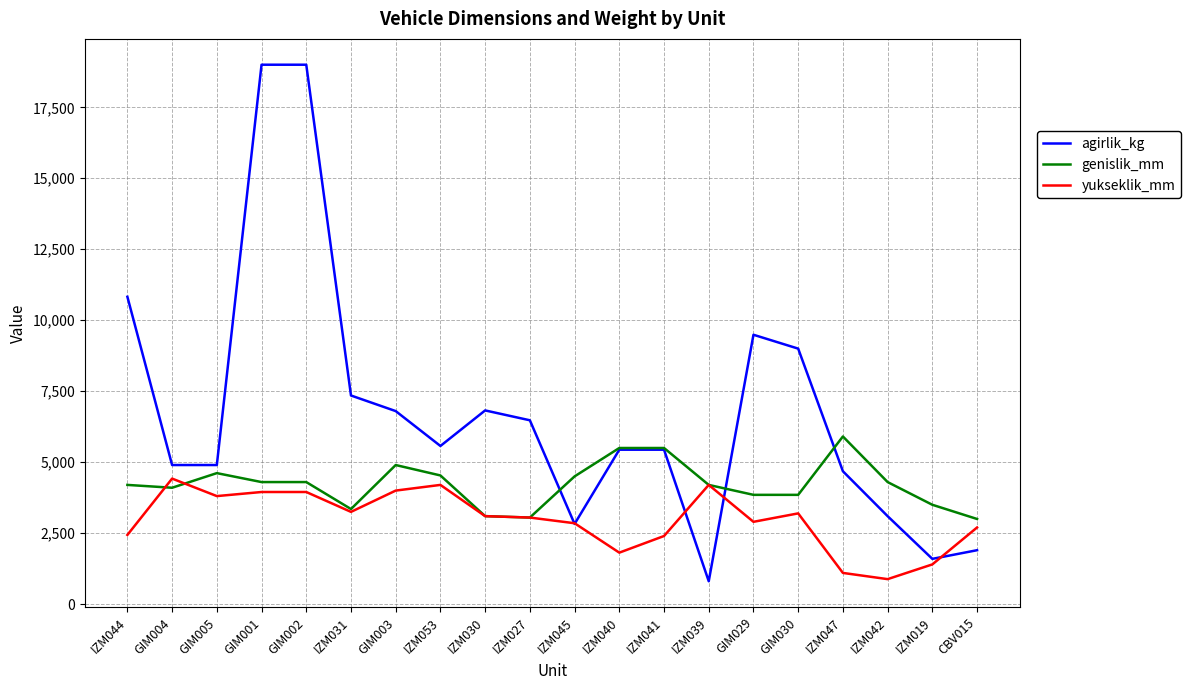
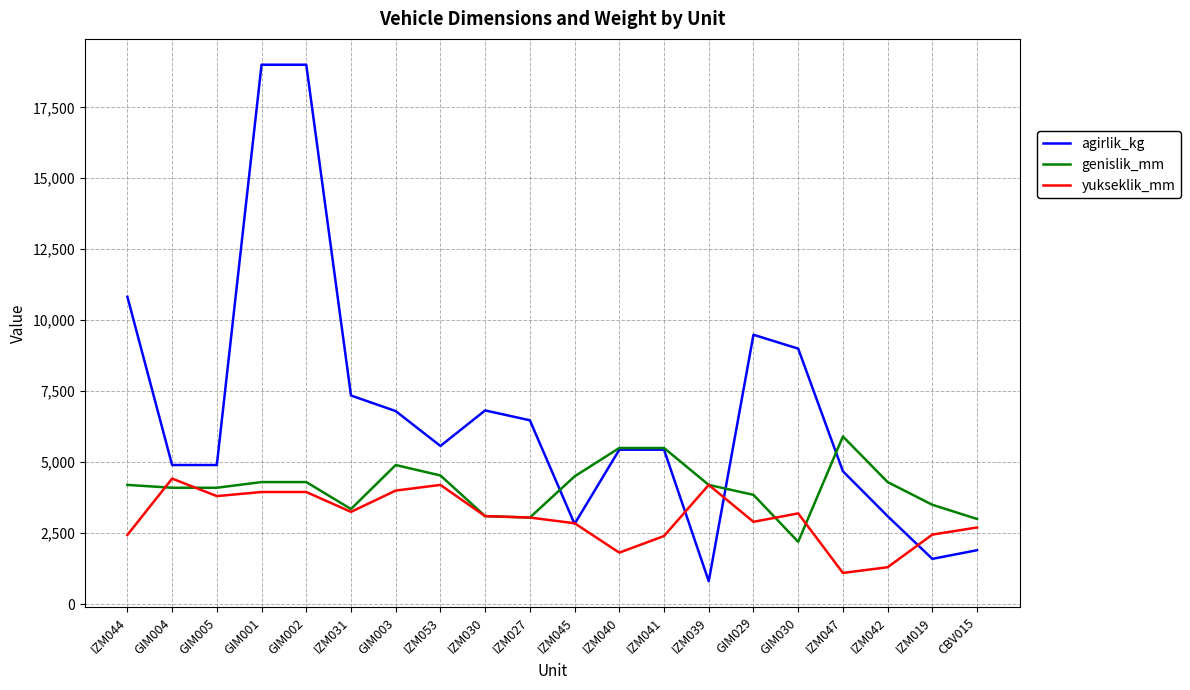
  {
    "agirlik_kg": {
      "IZM044": "10,800",
      "GIM004": "4,900",
      "GIM005": "4,900",
      "GIM001": "19,000",
      "GIM002": "19,000",
      "IZM031": "7,300",
      "GIM003": "6,800",
      "IZM053": "5,600",
      "IZM030": "6,800",
      "IZM027": "6,500",
      "IZM039": "800",
      "GIM029": "9,500",
      "GIM030": "9,000",
      "IZM047": "4,700",
      "IZM042": "3,100",
      "IZM019": "1,600",
      "CBV015": "1,900"
    },
    "genislik_mm": {
      "IZM044": "4,200",
      "GIM004": "4,100",
-     "GIM005": "4,600",
+     "GIM005": "4,100",
      "GIM001": "4,300",
      "GIM002": "4,300",
      "IZM031": "3,400",
      "GIM003": "4,900",
      "IZM053": "4,500",
      "IZM045": "4,500",
      "GIM029": "3,900",
-     "GIM030": "3,900",
+     "GIM030": "2,200",
      "IZM047": "5,900",
      "IZM042": "4,300",
      "IZM019": "3,500",
      "CBV015": "3,000"
    },
    "yukseklik_mm": {
      "IZM044": "2,400",
      "GIM004": "4,400",
      "GIM005": "3,800",
      "GIM001": "4,000",
      "GIM002": "4,000",
      "IZM031": "3,300",
      "GIM003": "4,000",
      "IZM053": "4,200",
      "IZM040": "1,800",
      "IZM041": "2,400",
      "GIM029": "2,900",
      "GIM030": "3,200",
      "IZM047": "1,100",
-     "IZM042": "900",
-     "IZM019": "1,400",
+     "IZM042": "1,300",
+     "IZM019": "2,500",
      "CBV015": "2,700"
    }
  }
